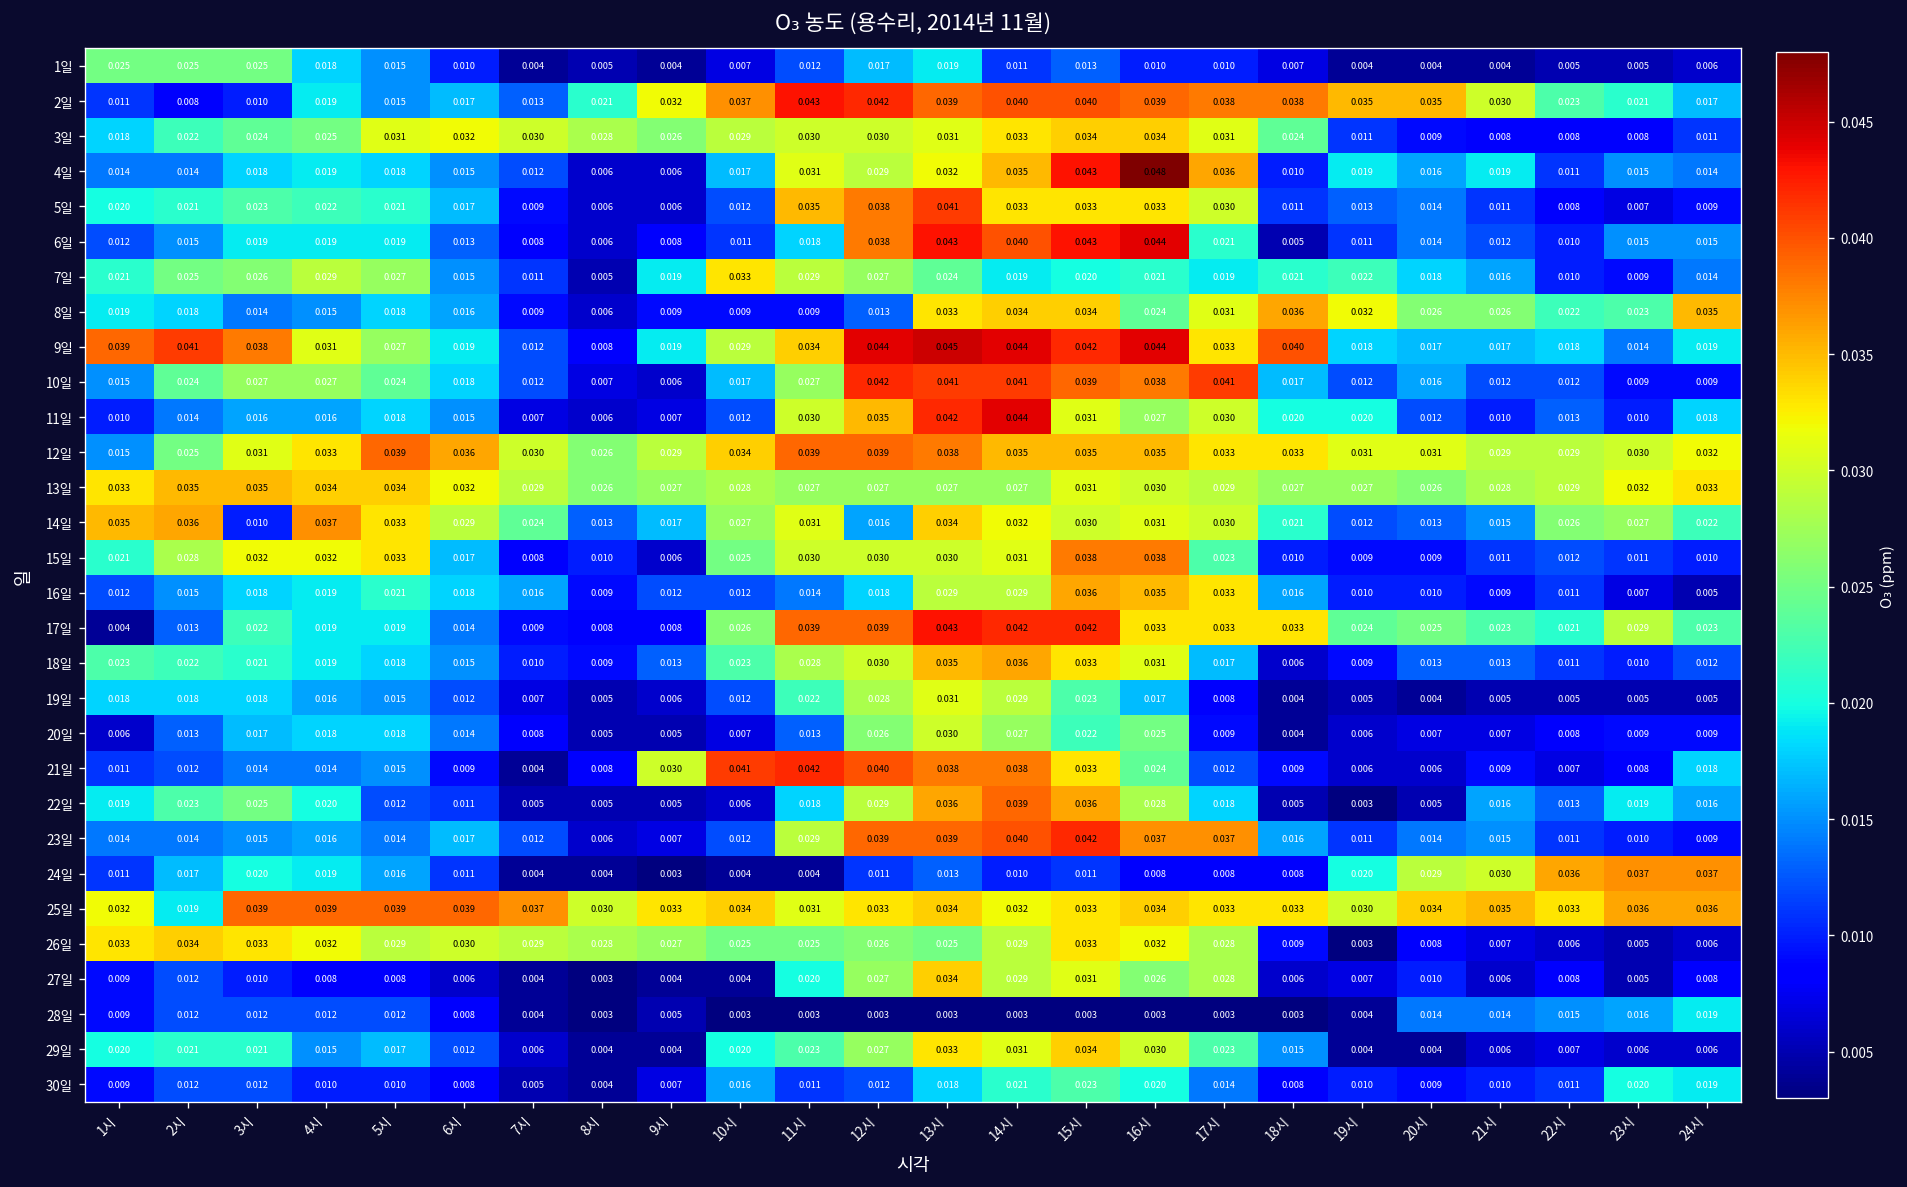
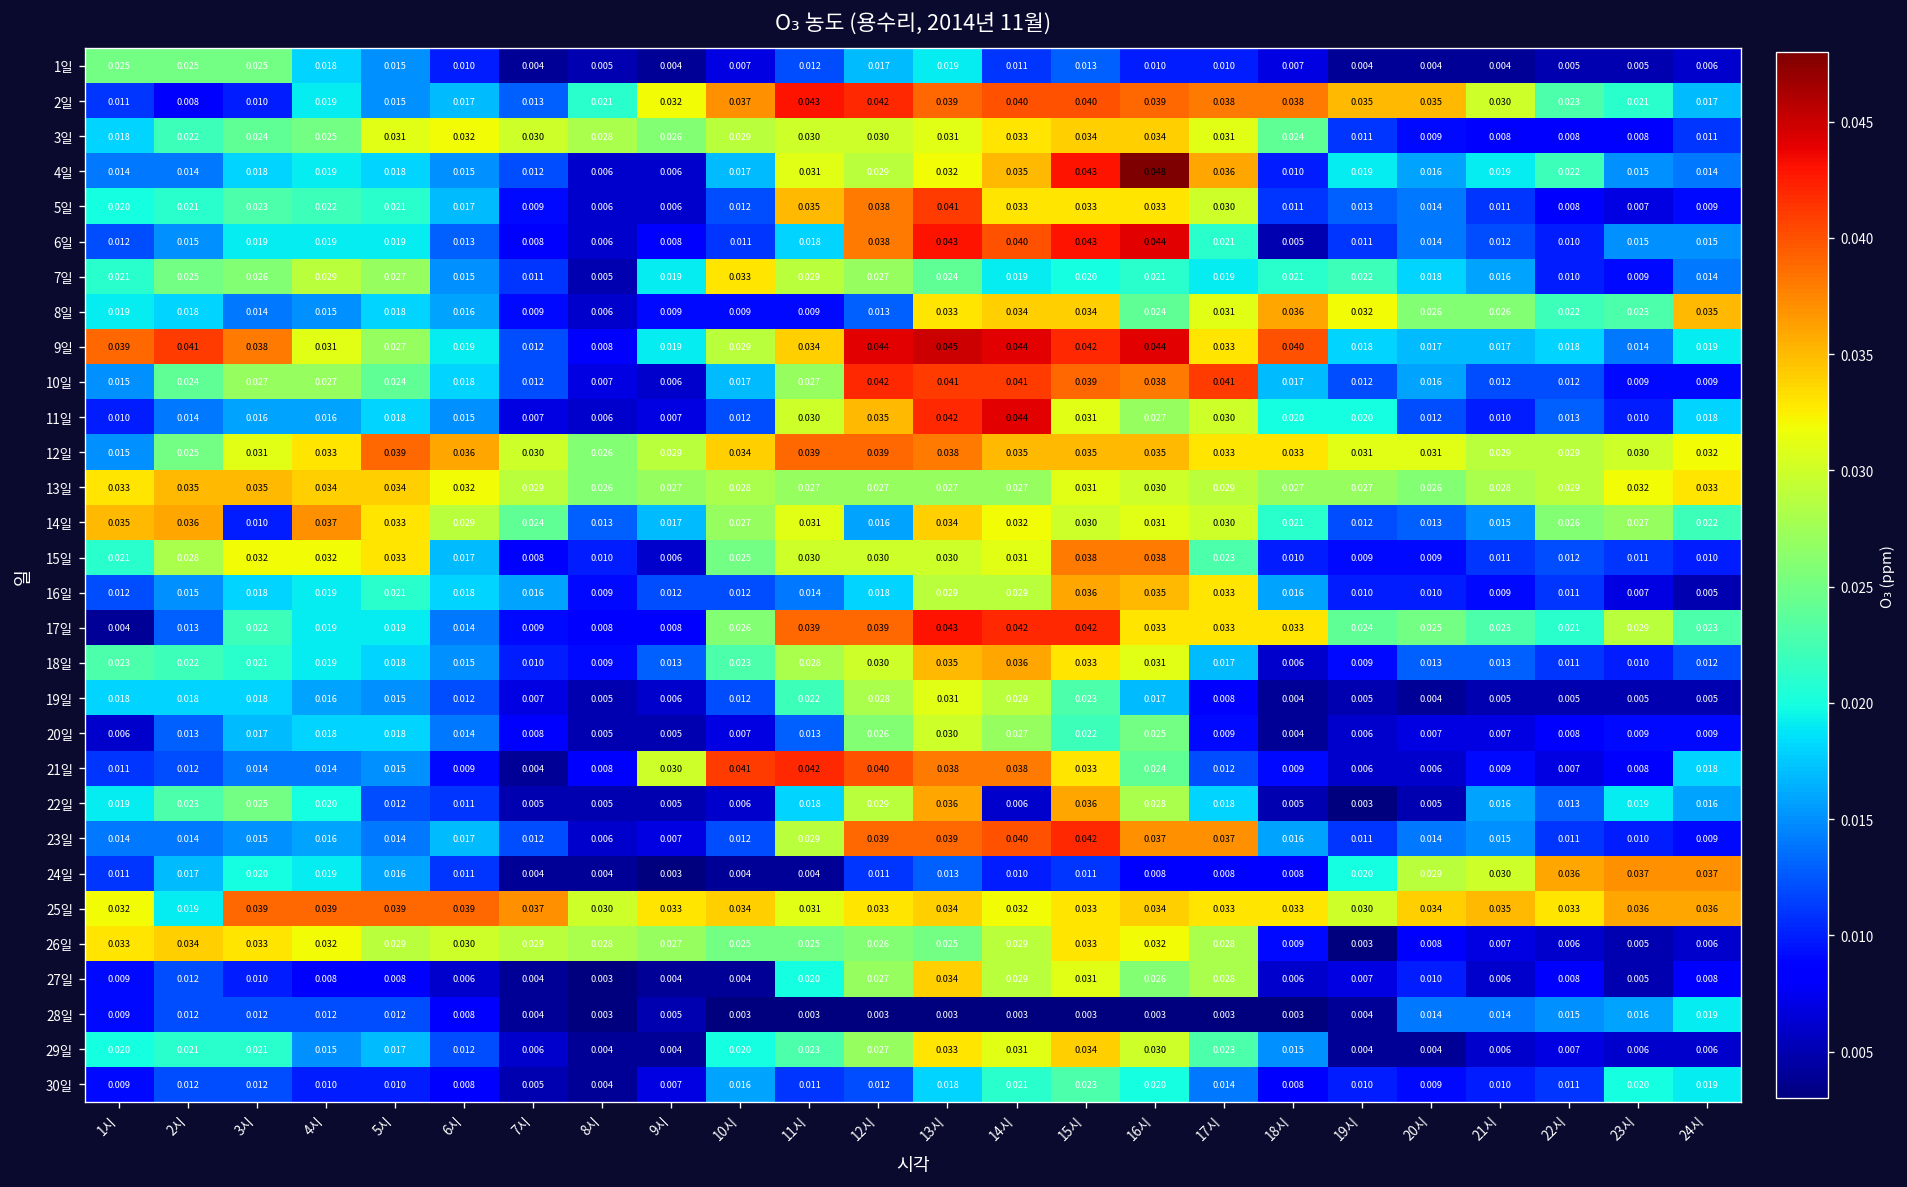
  {
    "4일": {
      "1시": 0.014,
      "2시": 0.014,
      "3시": 0.018,
      "4시": 0.019,
      "5시": 0.018,
      "6시": 0.015,
      "7시": 0.012,
      "8시": 0.006,
      "9시": 0.006,
      "10시": 0.017,
      "11시": 0.031,
      "12시": 0.029,
      "13시": 0.032,
      "14시": 0.035,
      "15시": 0.043,
      "16시": 0.048,
      "17시": 0.036,
      "18시": 0.010,
      "19시": 0.019,
      "20시": 0.016,
      "21시": 0.019,
-     "22시": 0.011,
+     "22시": 0.022,
      "23시": 0.015,
      "24시": 0.014
    },
    "22일": {
      "1시": 0.019,
      "2시": 0.023,
      "3시": 0.025,
      "4시": 0.020,
      "5시": 0.012,
      "6시": 0.011,
      "7시": 0.005,
      "8시": 0.005,
      "9시": 0.005,
      "10시": 0.006,
      "11시": 0.018,
      "12시": 0.029,
      "13시": 0.036,
-     "14시": 0.039,
+     "14시": 0.006,
      "15시": 0.036,
      "16시": 0.028,
      "17시": 0.018,
      "18시": 0.005,
      "19시": 0.003,
      "20시": 0.005,
      "21시": 0.016,
      "22시": 0.013,
      "23시": 0.019,
      "24시": 0.016
    }
  }
